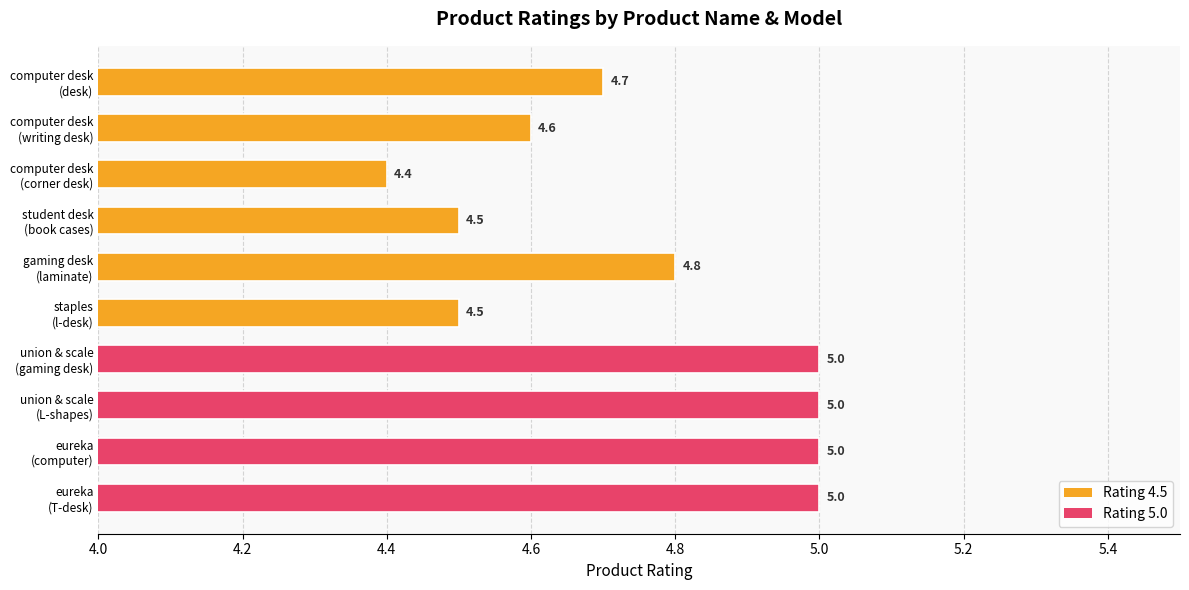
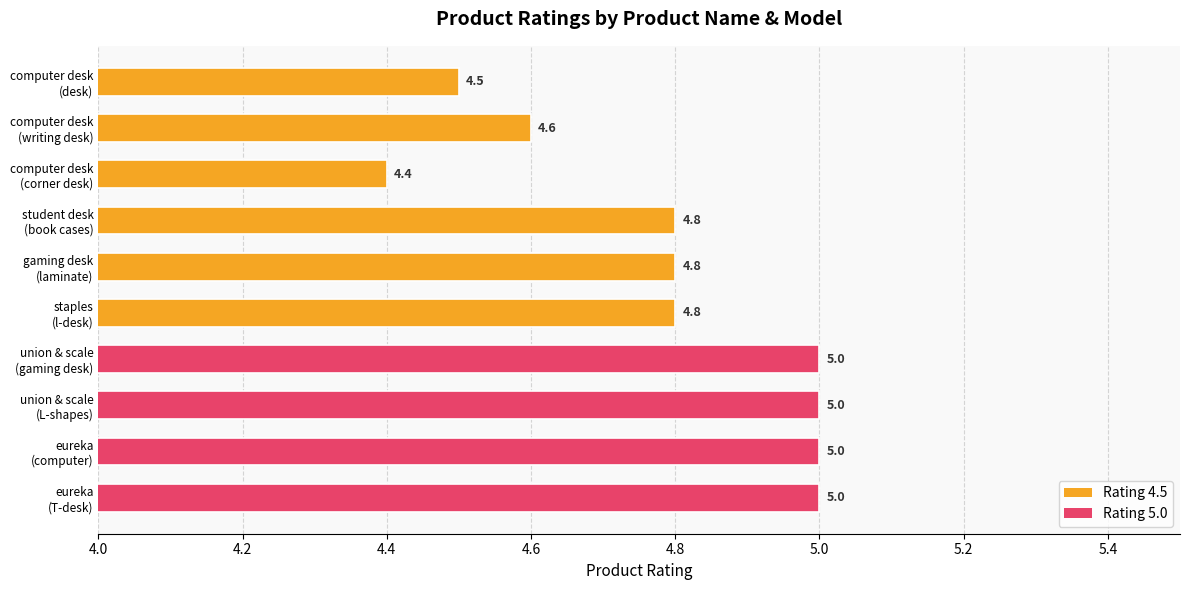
  {
-   "computer desk (desk)": 4.7,
+   "computer desk (desk)": 4.5,
    "computer desk (writing desk)": 4.6,
    "computer desk (corner desk)": 4.4,
-   "student desk (book cases)": 4.5,
+   "student desk (book cases)": 4.8,
    "gaming desk (laminate)": 4.8,
-   "staples (l-desk)": 4.5,
+   "staples (l-desk)": 4.8,
    "union & scale (gaming desk)": 5.0,
    "union & scale (L-shapes)": 5.0,
    "eureka (computer)": 5.0,
    "eureka (T-desk)": 5.0
  }
